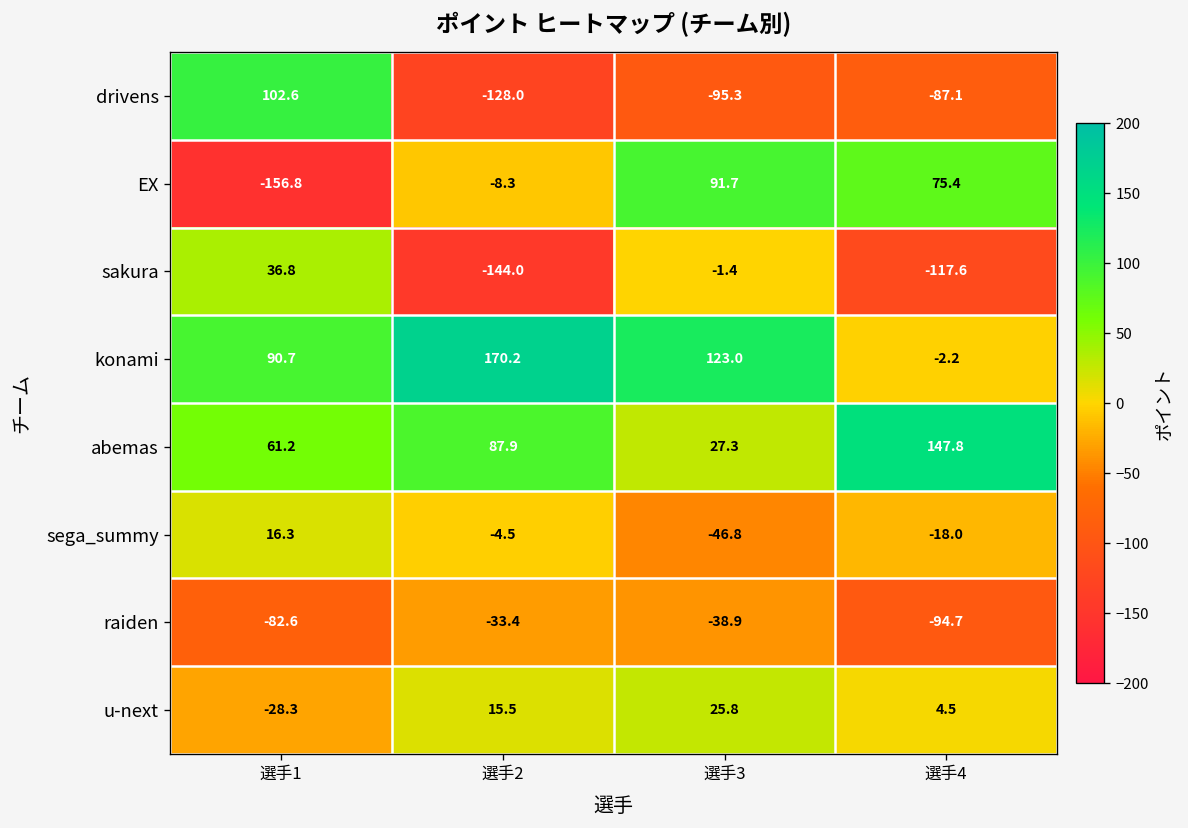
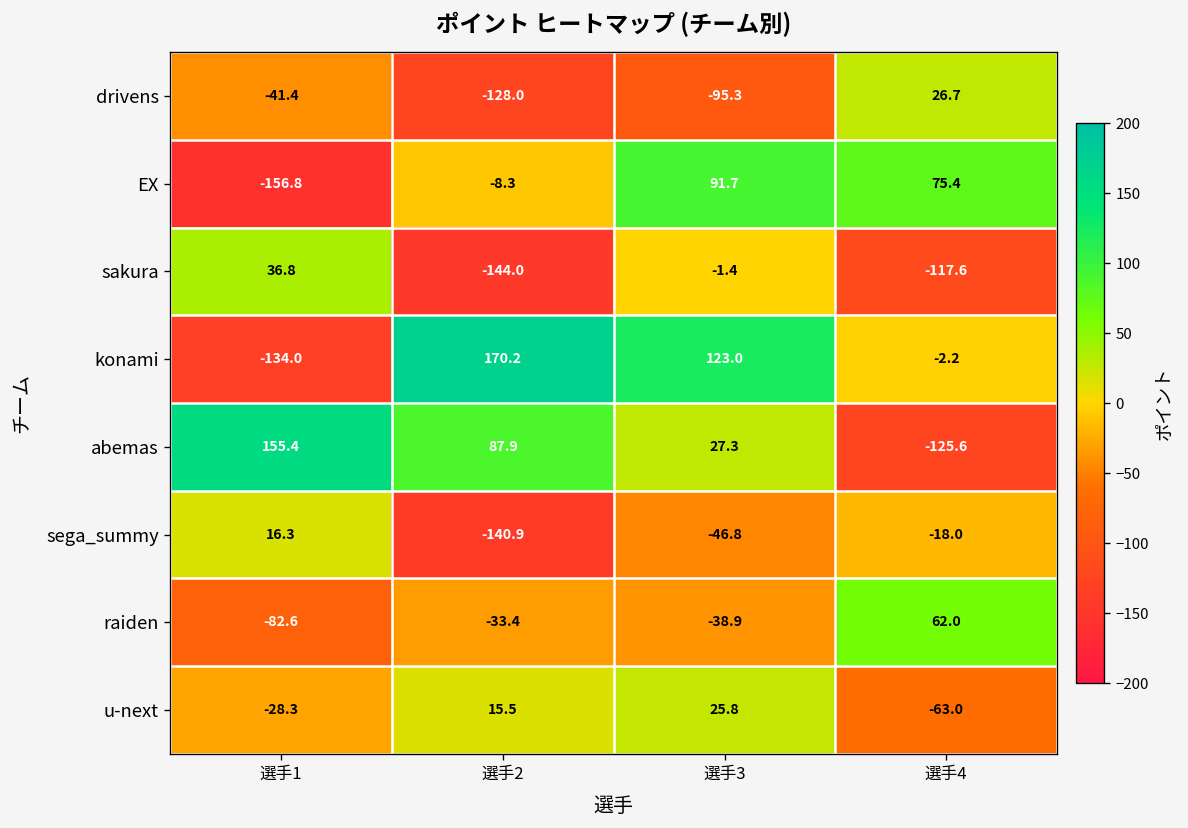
  {
    "drivens": {
-     "選手1": 102.6,
+     "選手1": -41.4,
      "選手2": -128.0,
      "選手3": -95.3,
-     "選手4": -87.1
+     "選手4": 26.7
    },
    "EX": {
      "選手1": -156.8,
      "選手2": -8.3,
      "選手3": 91.7,
      "選手4": 75.4
    },
    "sakura": {
      "選手1": 36.8,
      "選手2": -144.0,
      "選手3": -1.4,
      "選手4": -117.6
    },
    "konami": {
-     "選手1": 90.7,
+     "選手1": -134.0,
      "選手2": 170.2,
      "選手3": 123.0,
      "選手4": -2.2
    },
    "abemas": {
-     "選手1": 61.2,
+     "選手1": 155.4,
      "選手2": 87.9,
      "選手3": 27.3,
-     "選手4": 147.8
+     "選手4": -125.6
    },
    "sega_summy": {
      "選手1": 16.3,
-     "選手2": -4.5,
+     "選手2": -140.9,
      "選手3": -46.8,
      "選手4": -18.0
    },
    "raiden": {
      "選手1": -82.6,
      "選手2": -33.4,
      "選手3": -38.9,
-     "選手4": -94.7
+     "選手4": 62.0
    },
    "u-next": {
      "選手1": -28.3,
      "選手2": 15.5,
      "選手3": 25.8,
-     "選手4": 4.5
+     "選手4": -63.0
    }
  }
